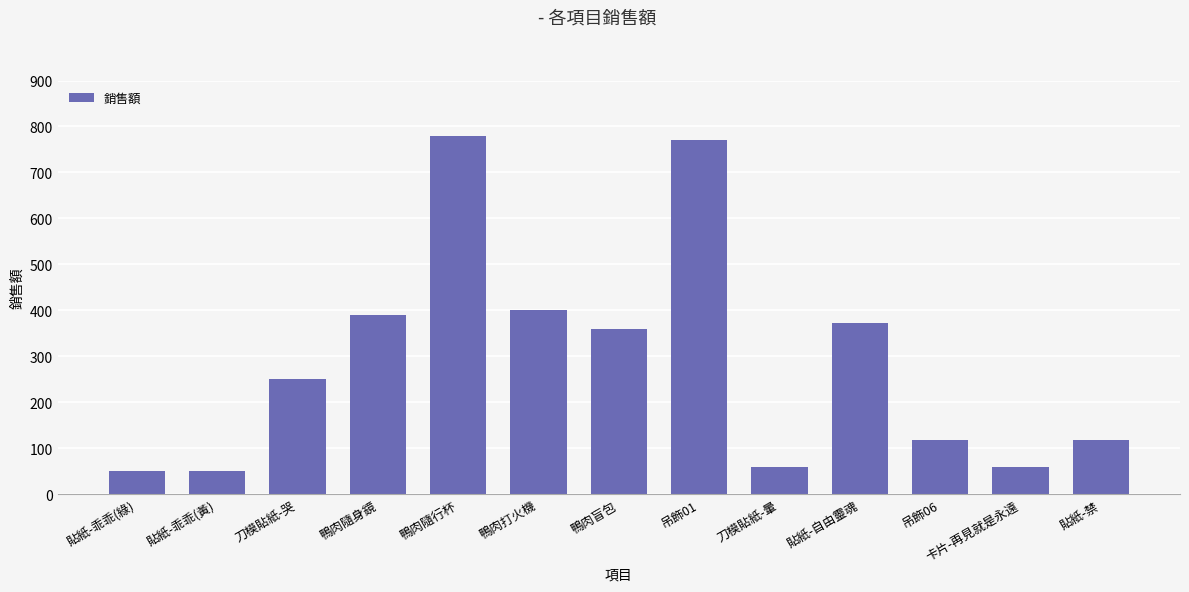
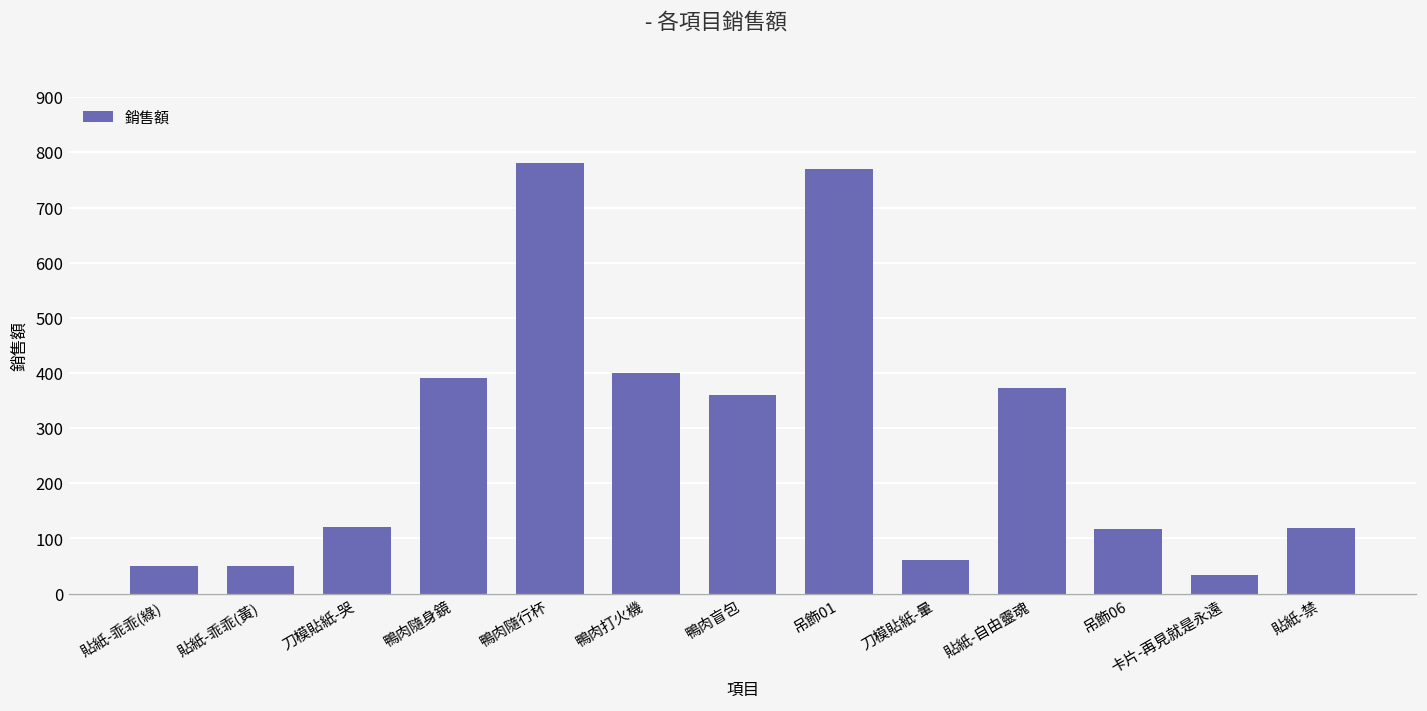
  {
    "貼紙-乖乖(綠)": 50,
    "貼紙-乖乖(黃)": 50,
-   "刀模貼紙-哭": 250,
+   "刀模貼紙-哭": 120,
    "鴨肉隨身鏡": 390,
    "鴨肉隨行杯": 780,
    "鴨肉打火機": 400,
    "鴨肉盲包": 360,
    "吊飾01": 770,
    "刀模貼紙-暈": 60,
    "貼紙-自由靈魂": 370,
    "吊飾06": 120,
-   "卡片-再見就是永遠": 60,
+   "卡片-再見就是永遠": 30,
    "貼紙-禁": 120
  }
